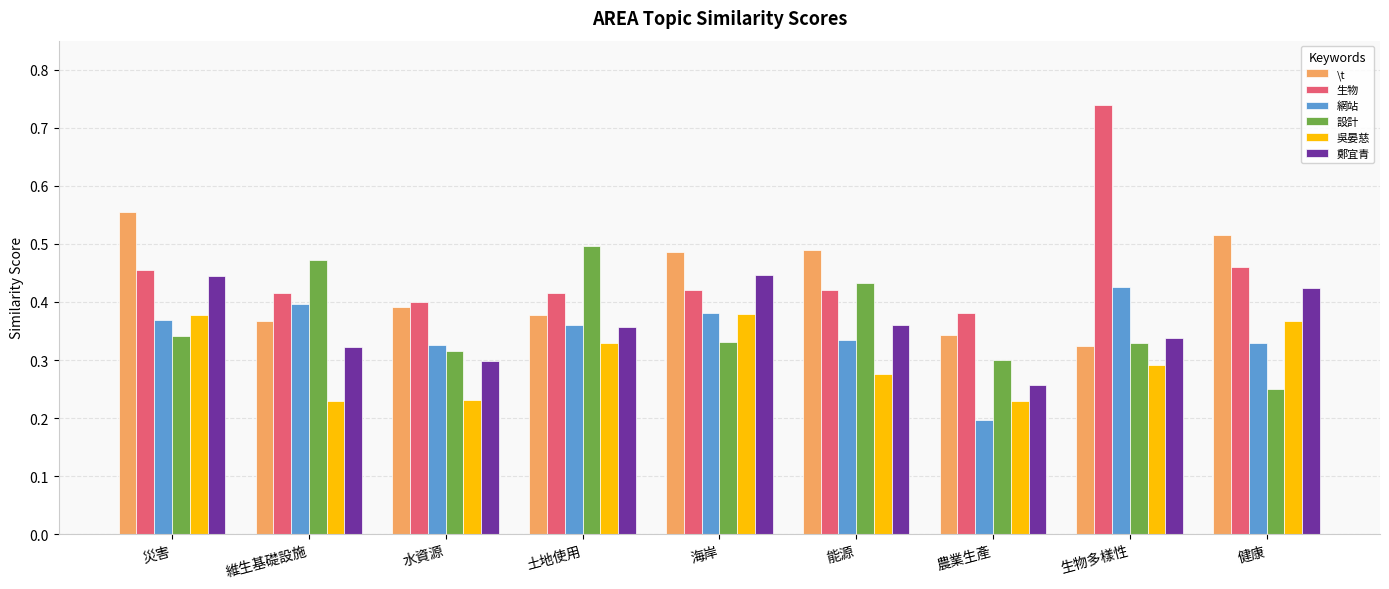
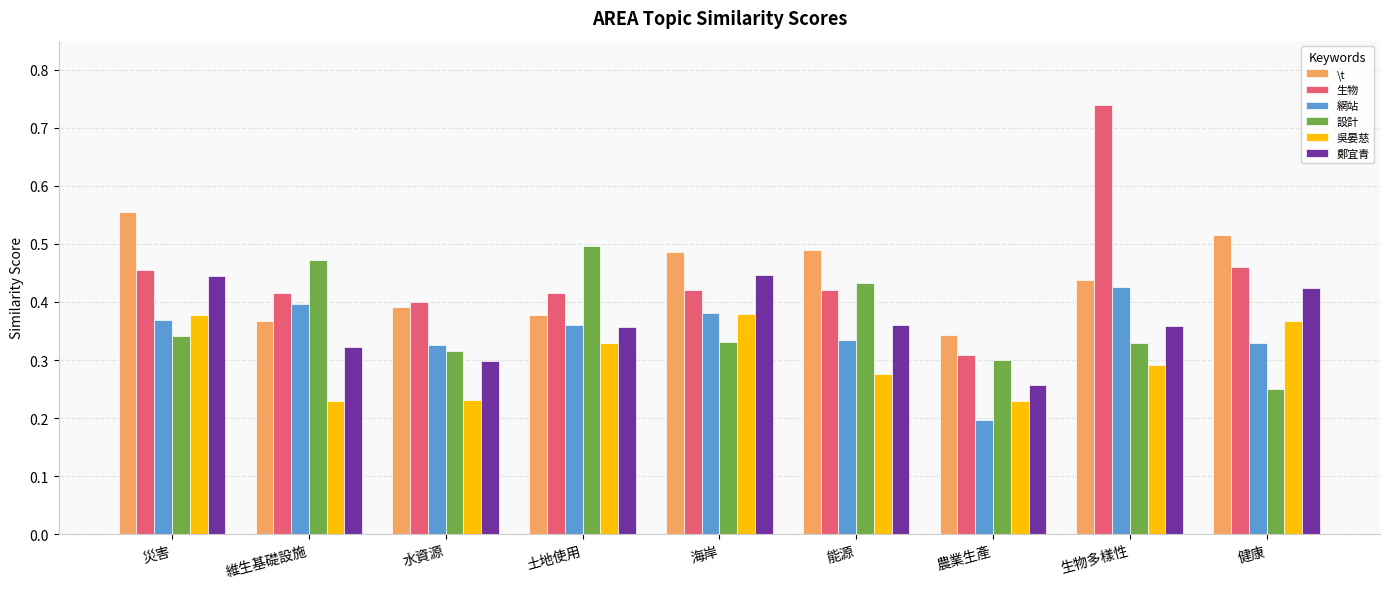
  {
    "\\t": {
      "災害": 0.56,
      "維生基礎設施": 0.37,
      "水資源": 0.39,
      "土地使用": 0.38,
      "海岸": 0.49,
      "能源": 0.49,
      "農業生產": 0.34,
-     "生物多樣性": 0.32,
+     "生物多樣性": 0.44,
      "健康": 0.52
    },
    "生物": {
      "災害": 0.45,
      "維生基礎設施": 0.42,
      "水資源": 0.40,
      "土地使用": 0.42,
      "海岸": 0.42,
      "能源": 0.42,
-     "農業生產": 0.38,
+     "農業生產": 0.31,
      "生物多樣性": 0.74,
      "健康": 0.46
    },
    "網站": {
      "災害": 0.37,
      "維生基礎設施": 0.40,
      "水資源": 0.33,
      "土地使用": 0.36,
      "海岸": 0.38,
      "能源": 0.34,
      "農業生產": 0.20,
      "生物多樣性": 0.43,
      "健康": 0.33
    },
    "設計": {
      "災害": 0.34,
      "維生基礎設施": 0.47,
      "水資源": 0.32,
      "土地使用": 0.50,
      "海岸": 0.33,
      "能源": 0.43,
      "農業生產": 0.30,
      "生物多樣性": 0.33,
      "健康": 0.25
    },
    "吳晏慈": {
      "災害": 0.38,
      "維生基礎設施": 0.23,
      "水資源": 0.23,
      "土地使用": 0.33,
      "海岸": 0.38,
      "能源": 0.28,
      "農業生產": 0.23,
      "生物多樣性": 0.29,
      "健康": 0.37
    },
    "鄭宜青": {
      "災害": 0.45,
      "維生基礎設施": 0.32,
      "水資源": 0.30,
      "土地使用": 0.36,
      "海岸": 0.45,
      "能源": 0.36,
      "農業生產": 0.26,
-     "生物多樣性": 0.34,
+     "生物多樣性": 0.36,
      "健康": 0.42
    }
  }
